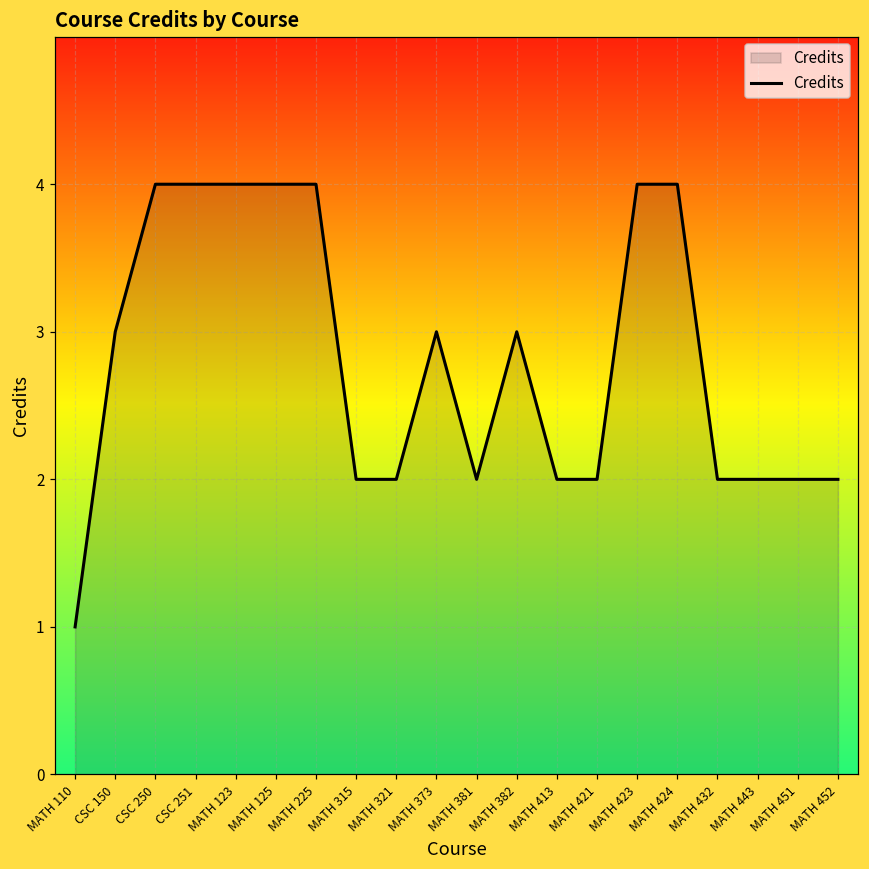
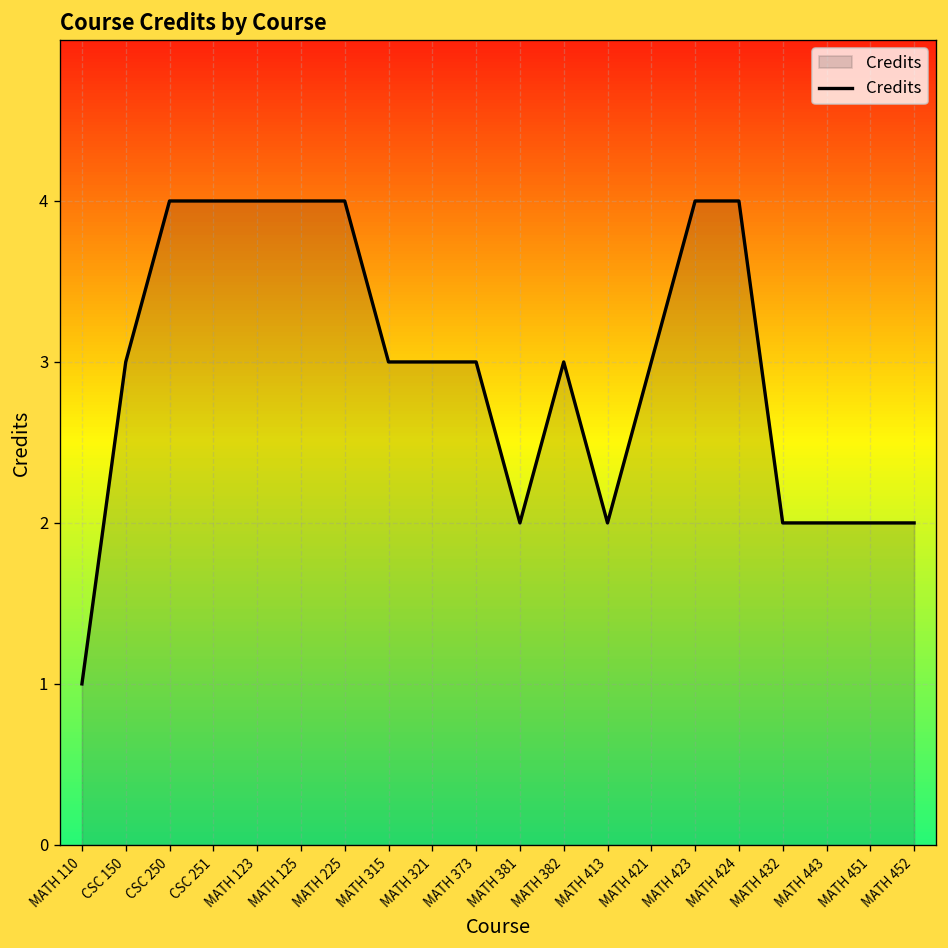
  {
    "MATH 110": 1,
    "CSC 150": 3,
    "CSC 250": 4,
    "CSC 251": 4,
    "MATH 123": 4,
    "MATH 125": 4,
    "MATH 225": 4,
-   "MATH 315": 2,
-   "MATH 321": 2,
+   "MATH 315": 3,
+   "MATH 321": 3,
    "MATH 373": 3,
    "MATH 381": 2,
    "MATH 382": 3,
    "MATH 413": 2,
-   "MATH 421": 2,
+   "MATH 421": 3,
    "MATH 423": 4,
    "MATH 424": 4,
    "MATH 432": 2,
    "MATH 443": 2,
    "MATH 451": 2,
    "MATH 452": 2
  }
